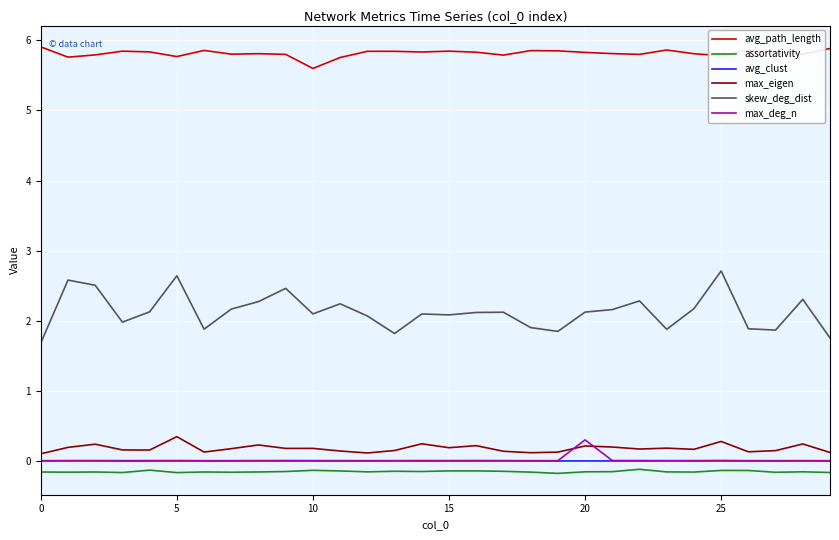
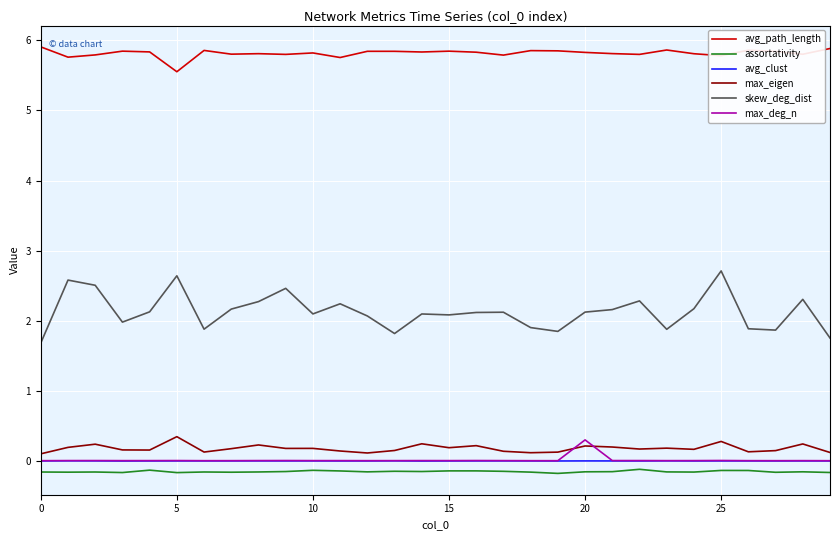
  {
    "avg_path_length": {
      "0": 5.9,
-     "5": 5.8,
-     "10": 5.6,
+     "5": 5.6,
+     "10": 5.8,
      "15": 5.8,
      "20": 5.8
    },
    "assortativity": {
      "0": -0.2,
      "5": -0.2,
      "10": -0.1,
      "15": -0.1,
      "20": -0.2,
      "25": -0.1
    },
    "avg_clust": {
      "20": 0.0
    },
    "max_eigen": {
      "0": 0.1,
      "5": 0.3,
      "10": 0.2,
      "15": 0.2,
      "20": 0.2,
      "25": 0.3
    },
    "skew_deg_dist": {
      "0": 1.7,
      "5": 2.6,
      "10": 2.1,
      "15": 2.1,
      "20": 2.1,
      "25": 2.7
    },
    "max_deg_n": {
      "20": 0.3
    }
  }
